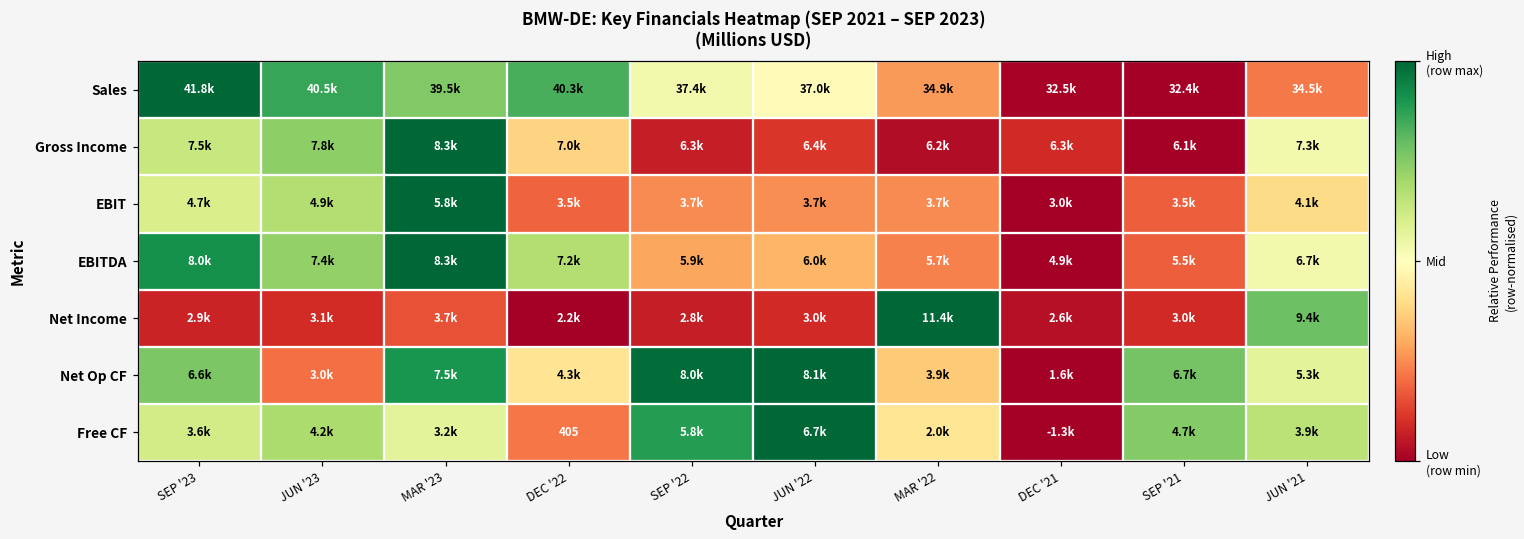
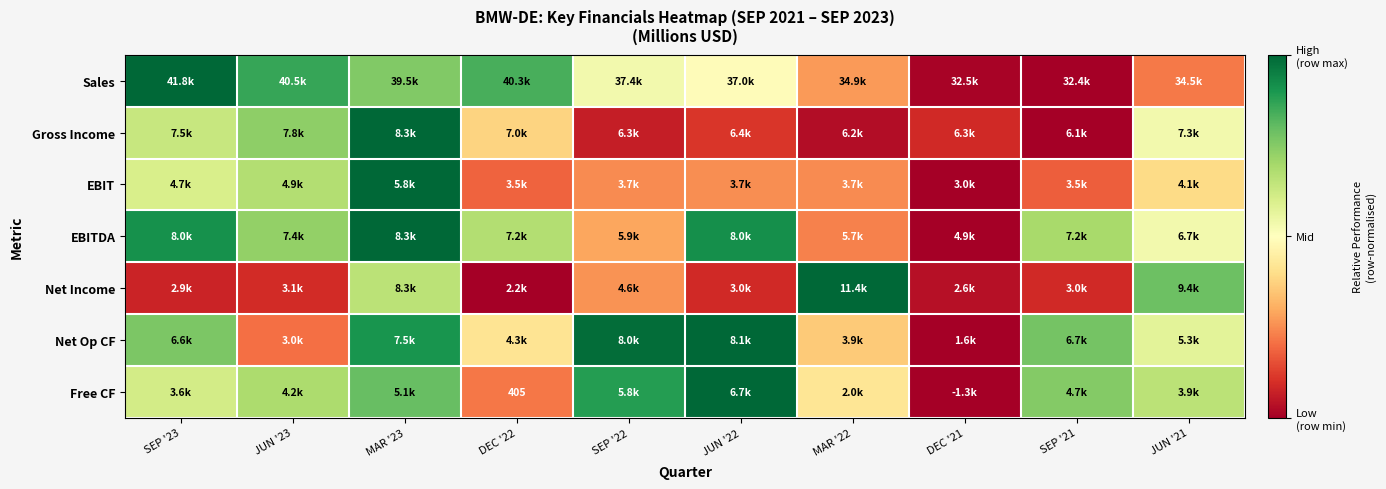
  {
    "Sales": {
      "SEP '23": "41.8k",
      "JUN '23": "40.5k",
      "MAR '23": "39.5k",
      "DEC '22": "40.3k",
      "SEP '22": "37.4k",
      "JUN '22": "37.0k",
      "MAR '22": "34.9k",
      "DEC '21": "32.5k",
      "SEP '21": "32.4k",
      "JUN '21": "34.5k"
    },
    "Gross Income": {
      "SEP '23": "7.5k",
      "JUN '23": "7.8k",
      "MAR '23": "8.3k",
      "DEC '22": "7.0k",
      "SEP '22": "6.3k",
      "JUN '22": "6.4k",
      "MAR '22": "6.2k",
      "DEC '21": "6.3k",
      "SEP '21": "6.1k",
      "JUN '21": "7.3k"
    },
    "EBIT": {
      "SEP '23": "4.7k",
      "JUN '23": "4.9k",
      "MAR '23": "5.8k",
      "DEC '22": "3.5k",
      "SEP '22": "3.7k",
      "JUN '22": "3.7k",
      "MAR '22": "3.7k",
      "DEC '21": "3.0k",
      "SEP '21": "3.5k",
      "JUN '21": "4.1k"
    },
    "EBITDA": {
      "SEP '23": "8.0k",
      "JUN '23": "7.4k",
      "MAR '23": "8.3k",
      "DEC '22": "7.2k",
      "SEP '22": "5.9k",
-     "JUN '22": "6.0k",
+     "JUN '22": "8.0k",
      "MAR '22": "5.7k",
      "DEC '21": "4.9k",
-     "SEP '21": "5.5k",
+     "SEP '21": "7.2k",
      "JUN '21": "6.7k"
    },
    "Net Income": {
      "SEP '23": "2.9k",
      "JUN '23": "3.1k",
-     "MAR '23": "3.7k",
+     "MAR '23": "8.3k",
      "DEC '22": "2.2k",
-     "SEP '22": "2.8k",
+     "SEP '22": "4.6k",
      "JUN '22": "3.0k",
      "MAR '22": "11.4k",
      "DEC '21": "2.6k",
      "SEP '21": "3.0k",
      "JUN '21": "9.4k"
    },
    "Net Op CF": {
      "SEP '23": "6.6k",
      "JUN '23": "3.0k",
      "MAR '23": "7.5k",
      "DEC '22": "4.3k",
      "SEP '22": "8.0k",
      "JUN '22": "8.1k",
      "MAR '22": "3.9k",
      "DEC '21": "1.6k",
      "SEP '21": "6.7k",
      "JUN '21": "5.3k"
    },
    "Free CF": {
      "SEP '23": "3.6k",
      "JUN '23": "4.2k",
-     "MAR '23": "3.2k",
+     "MAR '23": "5.1k",
      "DEC '22": "405",
      "SEP '22": "5.8k",
      "JUN '22": "6.7k",
      "MAR '22": "2.0k",
      "DEC '21": "-1.3k",
      "SEP '21": "4.7k",
      "JUN '21": "3.9k"
    }
  }
